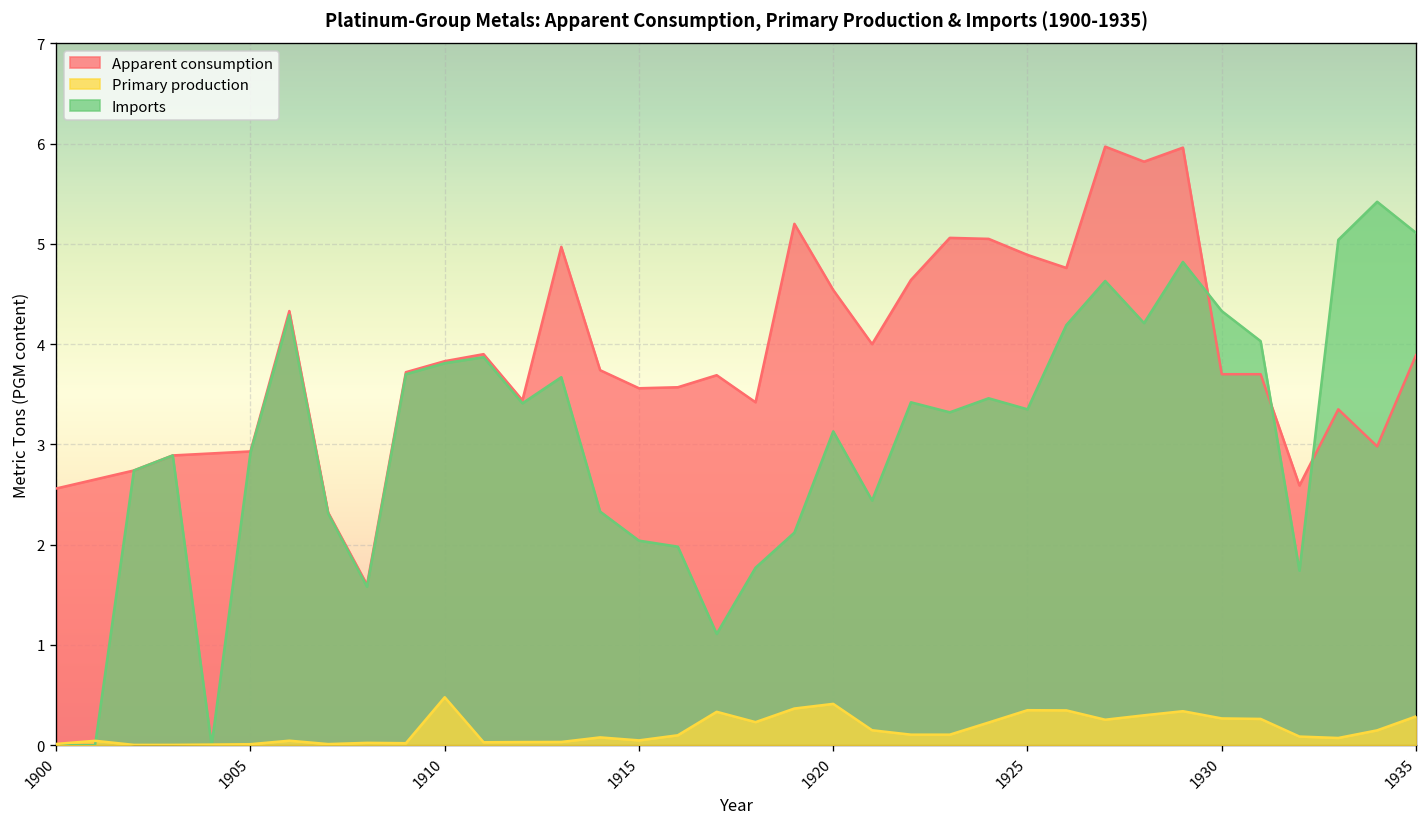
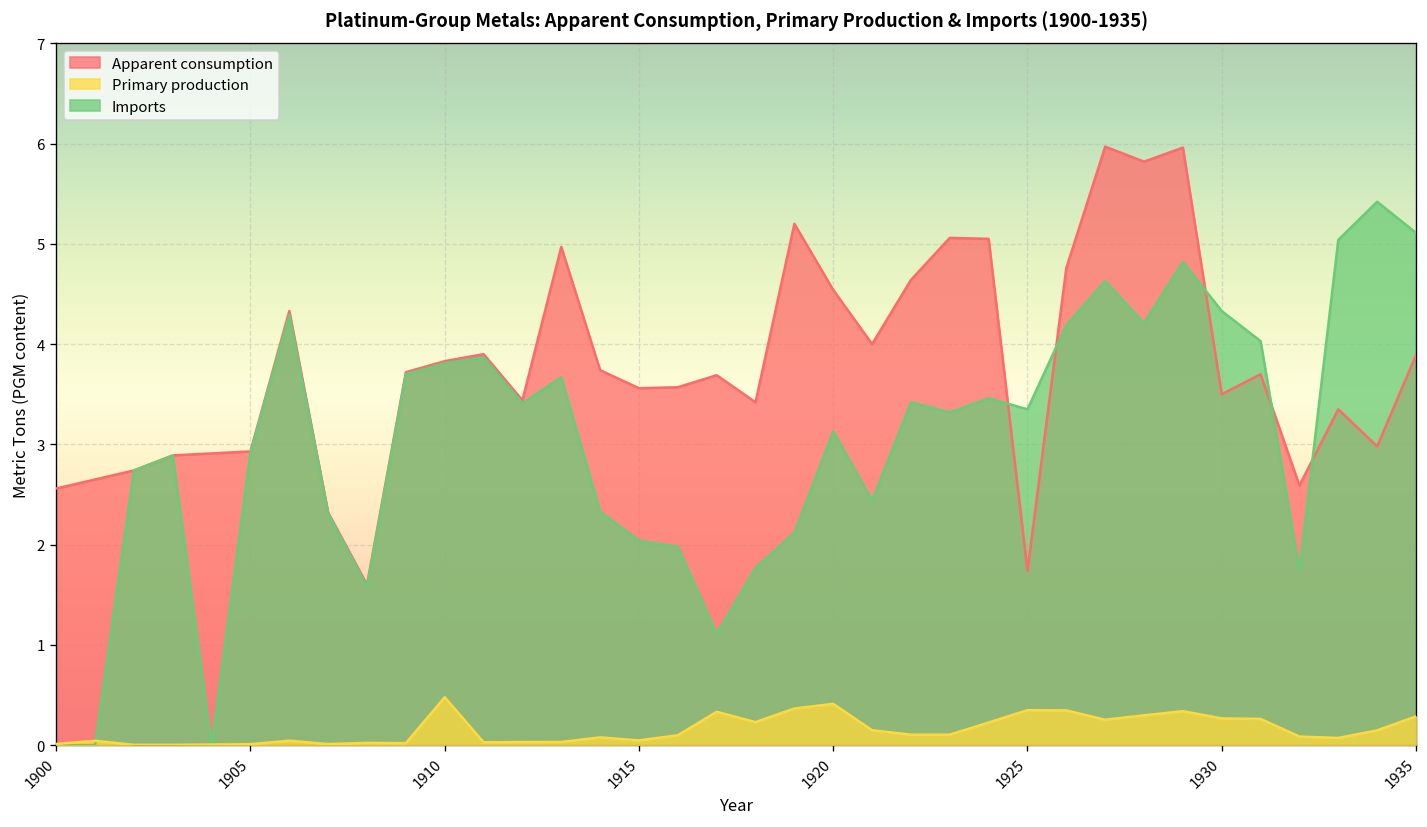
  {
    "Apparent consumption": {
      "1900": 2.6,
      "1915": 3.6,
      "1920": 4.5,
-     "1925": 4.9,
-     "1930": 3.7,
+     "1925": 1.7,
+     "1930": 3.5,
      "1935": 3.9
    },
    "Primary production": {
      "1905": 0.0,
      "1910": 0.5,
      "1915": 0.0,
      "1920": 0.4,
      "1925": 0.3,
      "1930": 0.3,
      "1935": 0.3
    },
    "Imports": {
      "1915": 2.0,
      "1920": 3.1,
      "1925": 3.4,
      "1930": 4.3,
      "1935": 5.1
    }
  }
